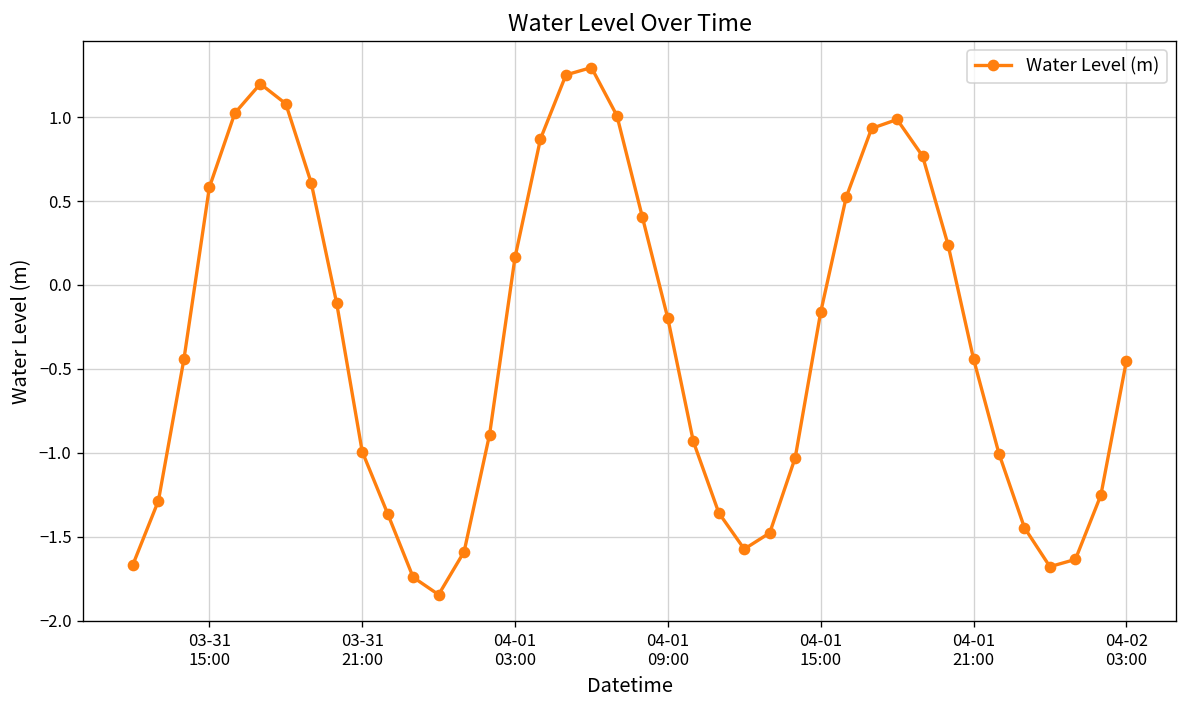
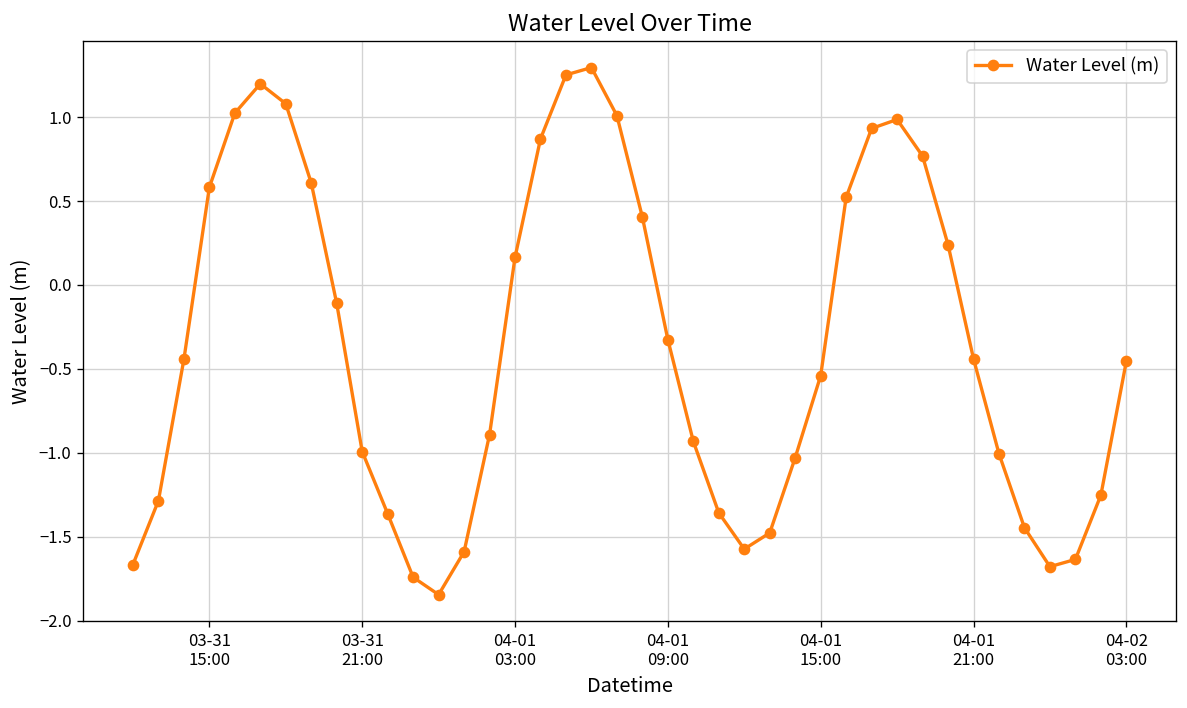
  {
    "03-31 15:00": 0.58,
    "03-31 21:00": -0.99,
    "04-01 03:00": 0.16,
-   "04-01 09:00": -0.20,
-   "04-01 15:00": -0.16,
+   "04-01 09:00": -0.33,
+   "04-01 15:00": -0.54,
    "04-01 21:00": -0.44,
    "04-02 03:00": -0.45
  }
